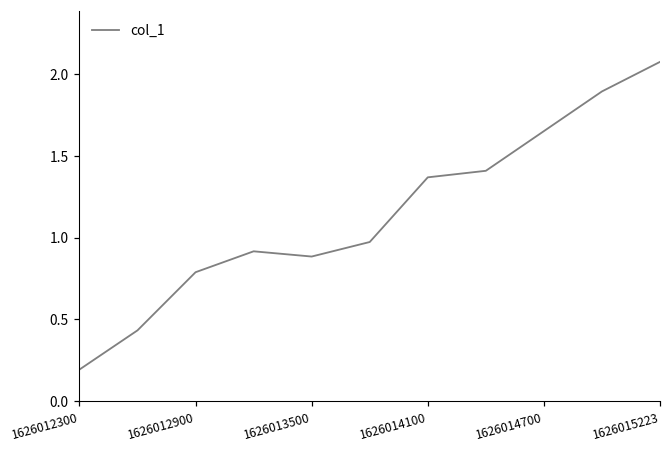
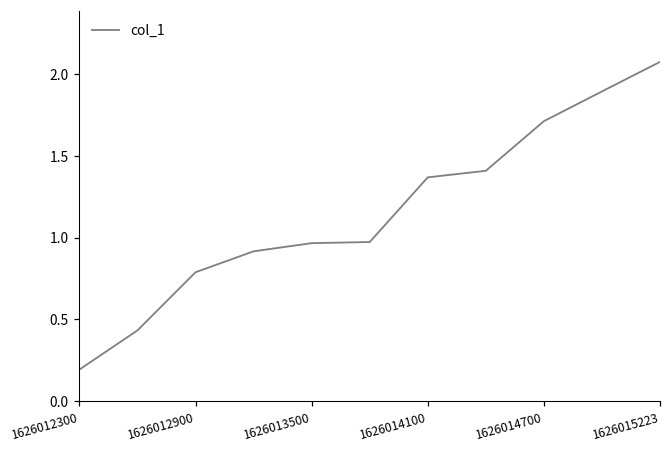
  {
    "1626012300": 0.19,
    "1626012900": 0.79,
-   "1626013500": 0.89,
+   "1626013500": 0.97,
    "1626014100": 1.37,
-   "1626014700": 1.65,
+   "1626014700": 1.71,
    "1626015223": 2.08
  }
